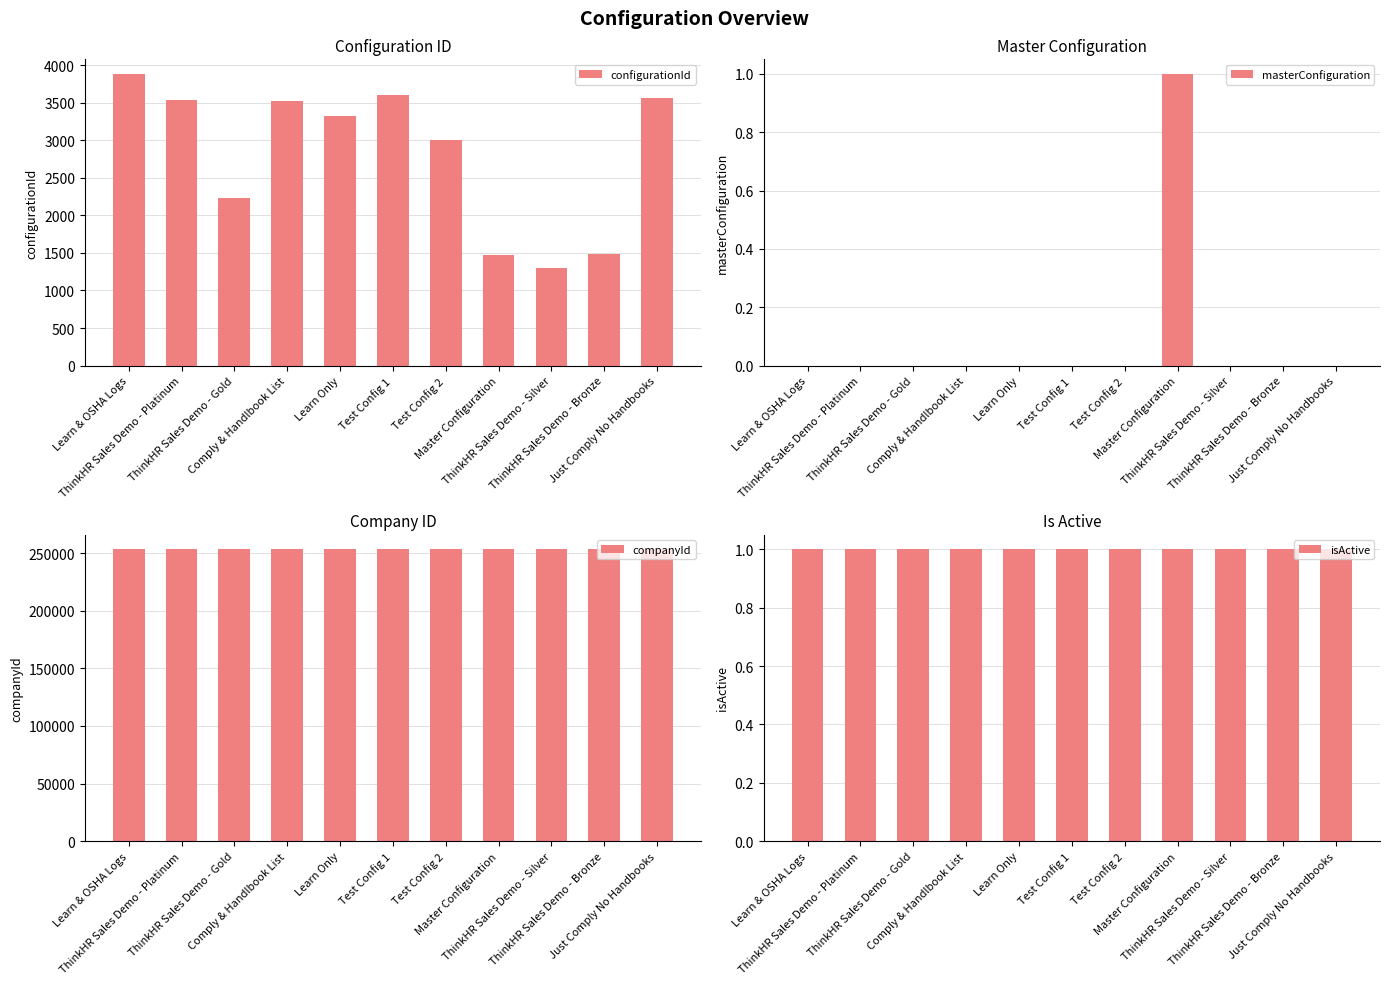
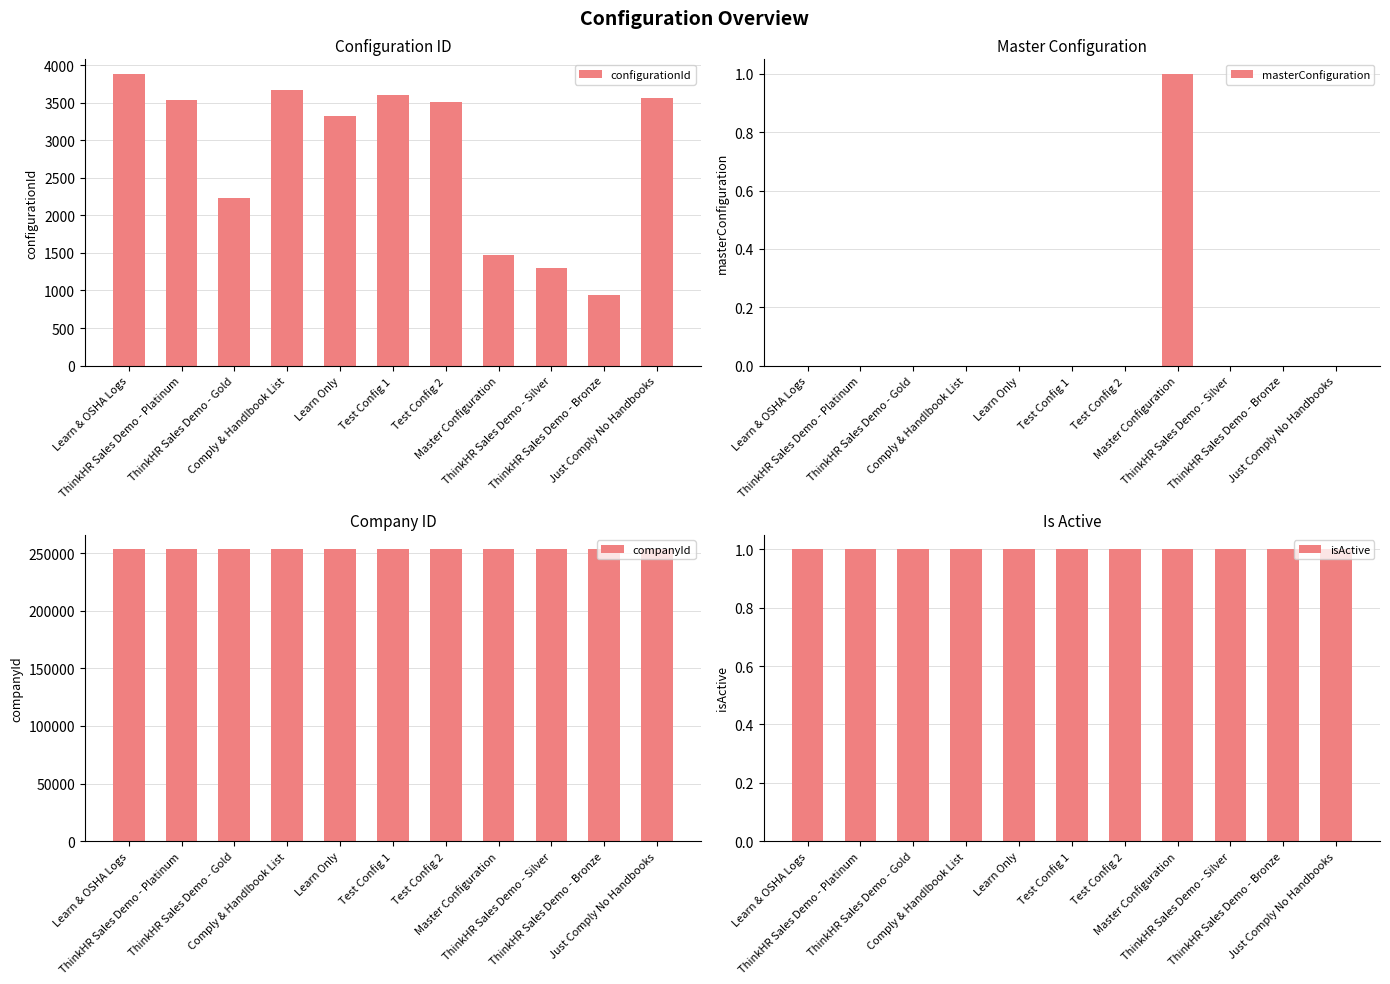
  {
    "Configuration ID": {
      "Learn & OSHA Logs": 3900,
      "ThinkHR Sales Demo - Platinum": 3500,
      "ThinkHR Sales Demo - Gold": 2200,
-     "Comply & Handlbook List": 3500,
+     "Comply & Handlbook List": 3700,
      "Learn Only": 3300,
      "Test Config 1": 3600,
-     "Test Config 2": 3000,
+     "Test Config 2": 3500,
      "Master Configuration": 1500,
      "ThinkHR Sales Demo - Silver": 1300,
-     "ThinkHR Sales Demo - Bronze": 1500,
+     "ThinkHR Sales Demo - Bronze": 900,
      "Just Comply No Handbooks": 3600
    },
    "Master Configuration": {
      "Learn & OSHA Logs": 0.00,
      "ThinkHR Sales Demo - Platinum": 0.00,
      "ThinkHR Sales Demo - Gold": 0.00,
      "Comply & Handlbook List": 0.00,
      "Learn Only": 0.00,
      "Test Config 1": 0.00,
      "Test Config 2": 0.00,
      "Master Configuration": 1.00,
      "ThinkHR Sales Demo - Silver": 0.00,
      "ThinkHR Sales Demo - Bronze": 0.00,
      "Just Comply No Handbooks": 0.00
    },
    "Company ID": {
      "Learn & OSHA Logs": 253000,
      "ThinkHR Sales Demo - Platinum": 253000,
      "ThinkHR Sales Demo - Gold": 253000,
      "Comply & Handlbook List": 253000,
      "Learn Only": 253000,
      "Test Config 1": 253000,
      "Test Config 2": 253000,
      "Master Configuration": 253000,
      "ThinkHR Sales Demo - Silver": 253000
    },
    "Is Active": {
      "Learn & OSHA Logs": 1.00,
      "ThinkHR Sales Demo - Platinum": 1.00,
      "ThinkHR Sales Demo - Gold": 1.00,
      "Comply & Handlbook List": 1.00,
      "Learn Only": 1.00,
      "Test Config 1": 1.00,
      "Test Config 2": 1.00,
      "Master Configuration": 1.00,
      "ThinkHR Sales Demo - Silver": 1.00,
      "ThinkHR Sales Demo - Bronze": 1.00
    }
  }
